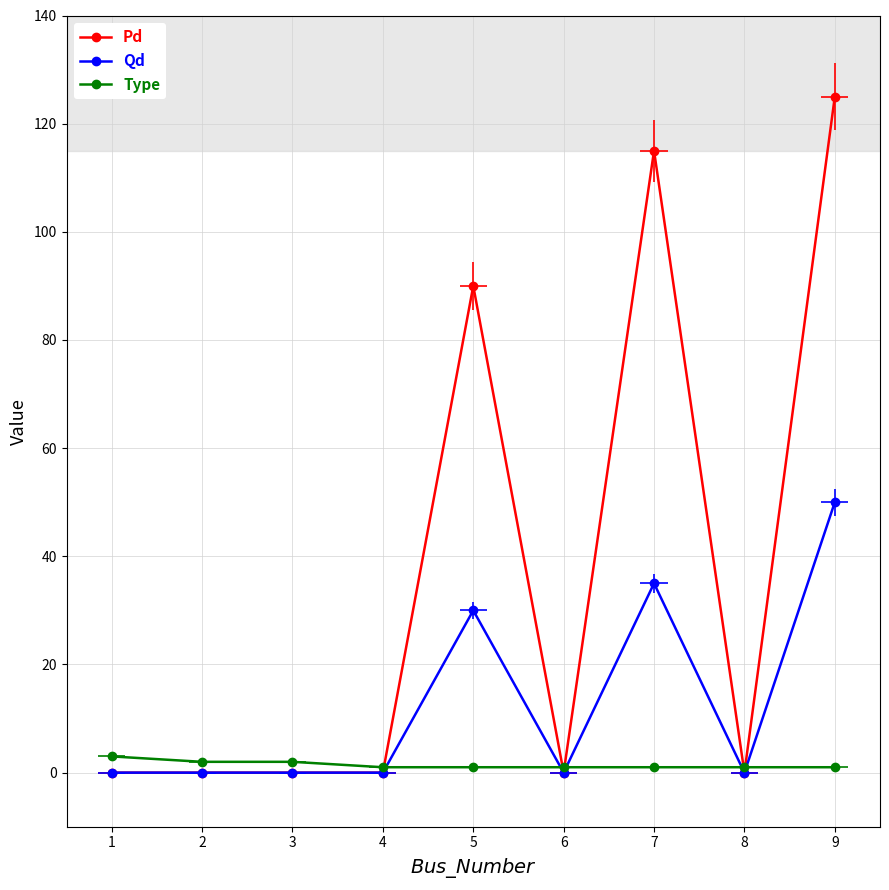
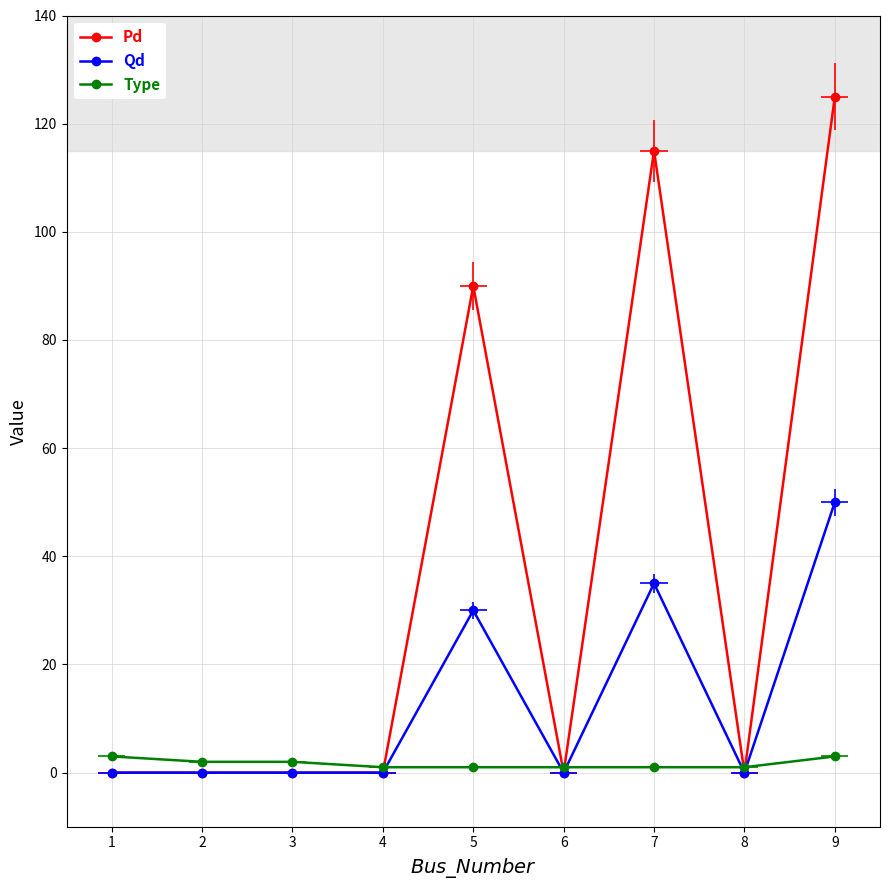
  {
    "Pd": {
      "5": 90,
      "7": 115,
      "9": 125
    },
    "Qd": {
      "5": 30,
      "7": 35,
      "9": 50
    },
    "Type": {
      "1": 3,
      "2": 2,
      "3": 2,
      "4": 1,
      "5": 1,
      "6": 1,
      "7": 1,
      "8": 1,
-     "9": 1
+     "9": 3
    }
  }
